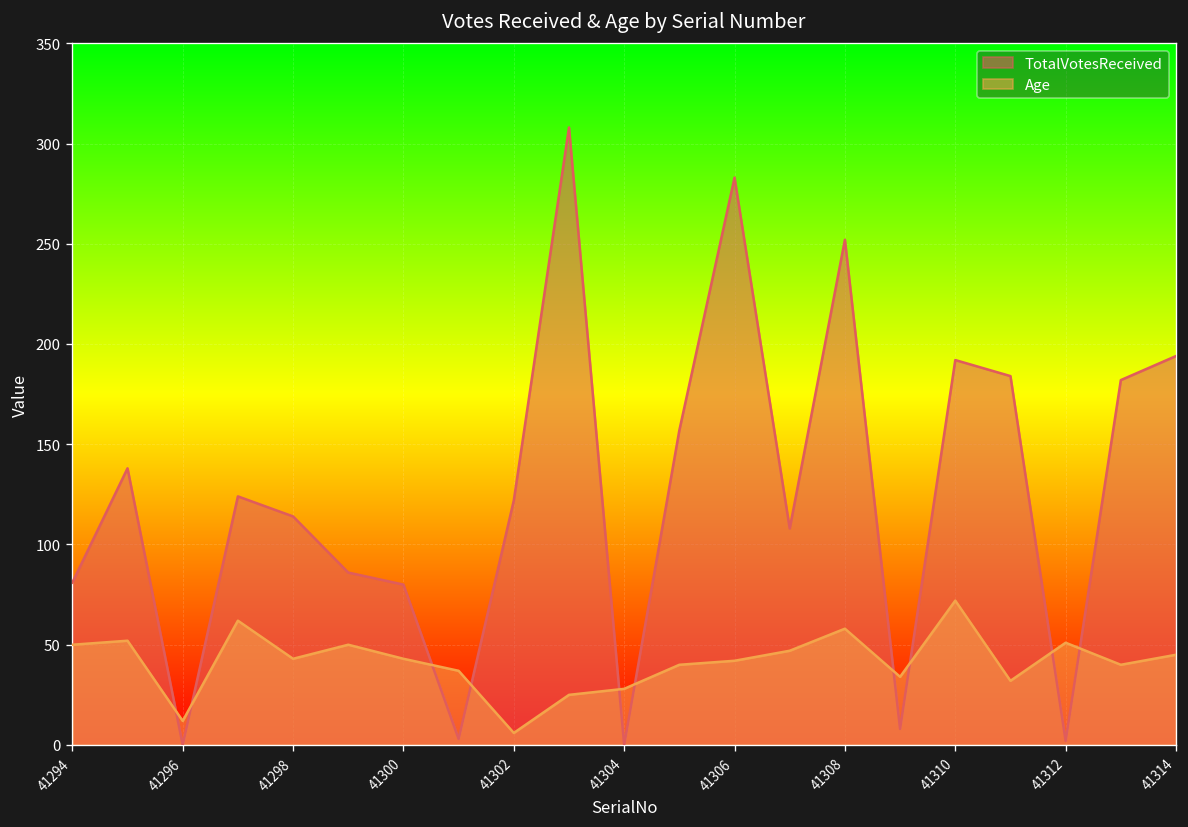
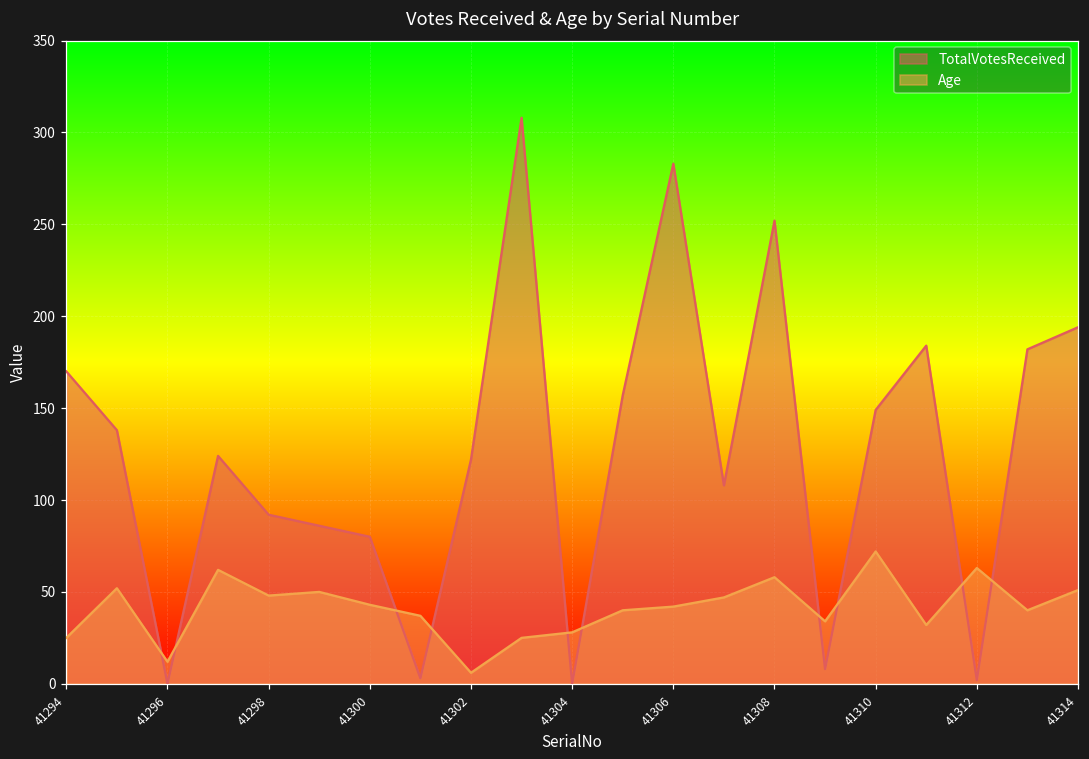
  {
    "TotalVotesReceived": {
-     "41294": 81,
+     "41294": 170,
      "41296": 0,
-     "41298": 114,
+     "41298": 92,
      "41300": 80,
      "41302": 122,
      "41304": 0,
      "41306": 283,
      "41308": 252,
-     "41310": 192,
+     "41310": 149,
      "41312": 2,
      "41314": 194
    },
    "Age": {
-     "41294": 50,
+     "41294": 25,
      "41296": 12,
-     "41298": 43,
+     "41298": 48,
      "41300": 43,
      "41302": 6,
      "41304": 28,
      "41306": 42,
      "41308": 58,
      "41310": 72,
-     "41312": 51,
-     "41314": 45
+     "41312": 63,
+     "41314": 51
    }
  }
